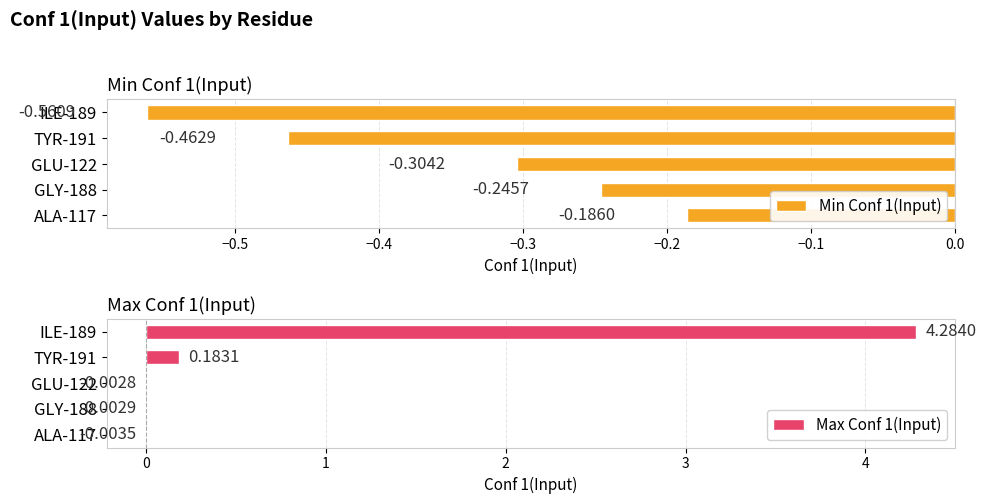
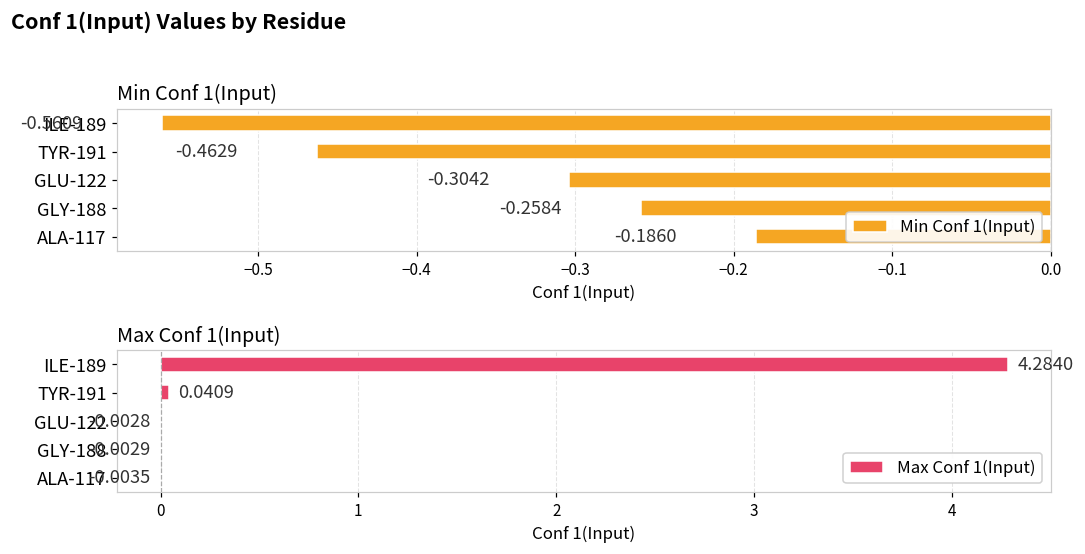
  {
    "Min Conf 1(Input)": {
-     "GLY-188": -0.2457
+     "GLY-188": -0.2584
    },
    "Max Conf 1(Input)": {
      "ILE-189": 4.2840,
-     "TYR-191": 0.1831,
+     "TYR-191": 0.0409,
      "GLU-122": -0.0028,
      "GLY-188": -0.0029,
      "ALA-117": -0.0035
    }
  }
